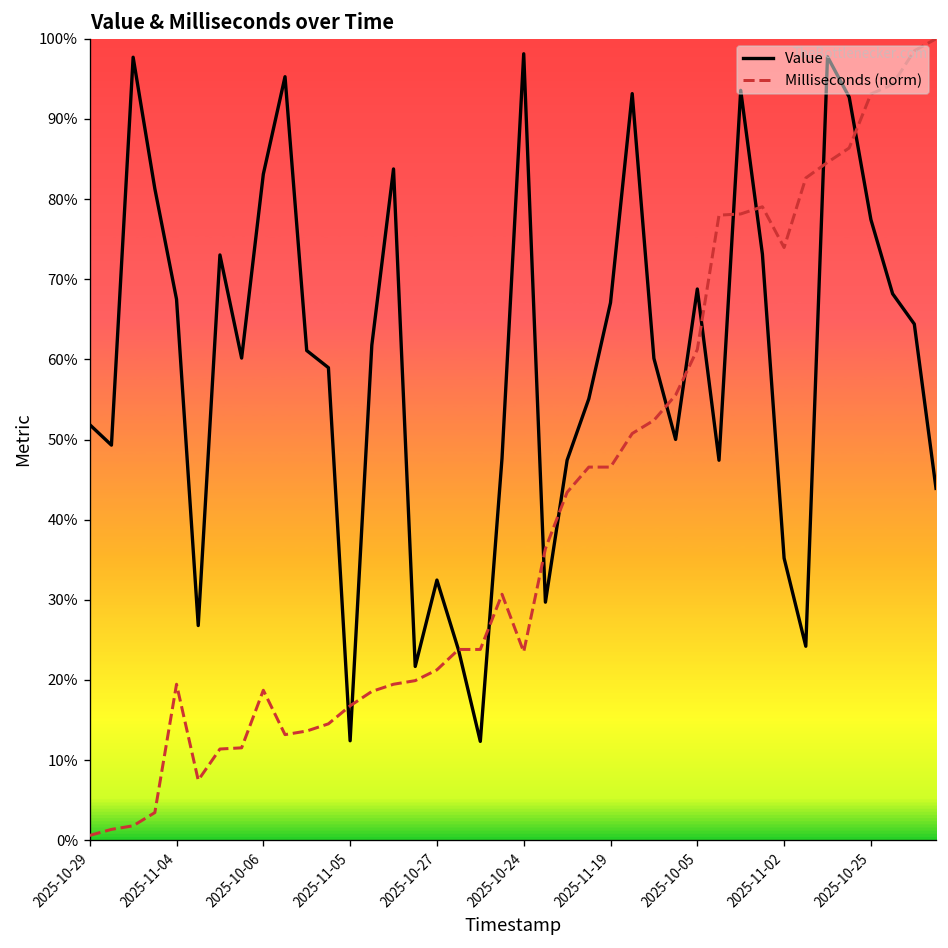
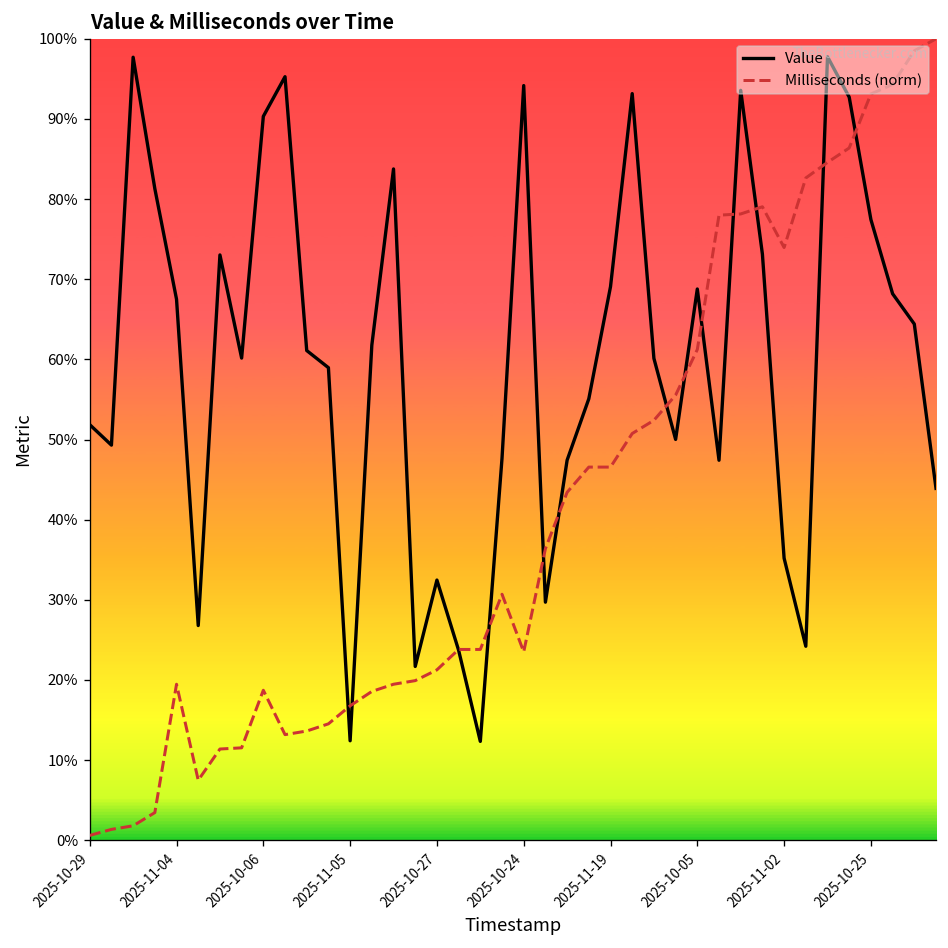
  {
    "Value": {
      "2025-10-29": "52%",
      "2025-11-04": "68%",
-     "2025-10-06": "83%",
+     "2025-10-06": "90%",
      "2025-11-05": "12%",
      "2025-10-27": "32%",
-     "2025-10-24": "98%",
-     "2025-11-19": "67%",
+     "2025-10-24": "94%",
+     "2025-11-19": "69%",
      "2025-10-05": "69%",
      "2025-11-02": "35%",
      "2025-10-25": "77%"
    },
    "Milliseconds (norm)": {
      "2025-10-29": "1%",
      "2025-11-04": "19%",
      "2025-10-06": "19%",
      "2025-11-05": "17%",
      "2025-10-27": "21%",
      "2025-10-24": "24%",
      "2025-11-19": "47%",
      "2025-10-05": "61%",
      "2025-11-02": "74%"
    }
  }
